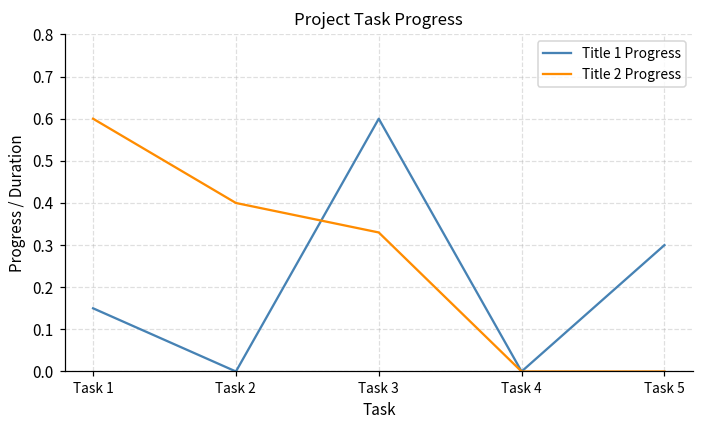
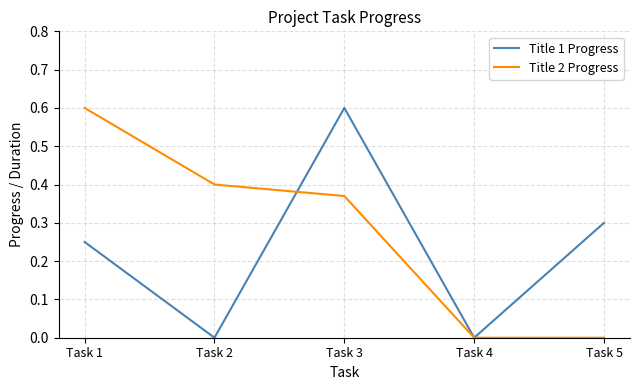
  {
    "Title 1 Progress": {
-     "Task 1": 0.15,
+     "Task 1": 0.25,
      "Task 2": 0.00,
      "Task 3": 0.60,
      "Task 5": 0.30
    },
    "Title 2 Progress": {
      "Task 1": 0.60,
      "Task 2": 0.40,
-     "Task 3": 0.33,
+     "Task 3": 0.37,
      "Task 5": 0.00
    }
  }
